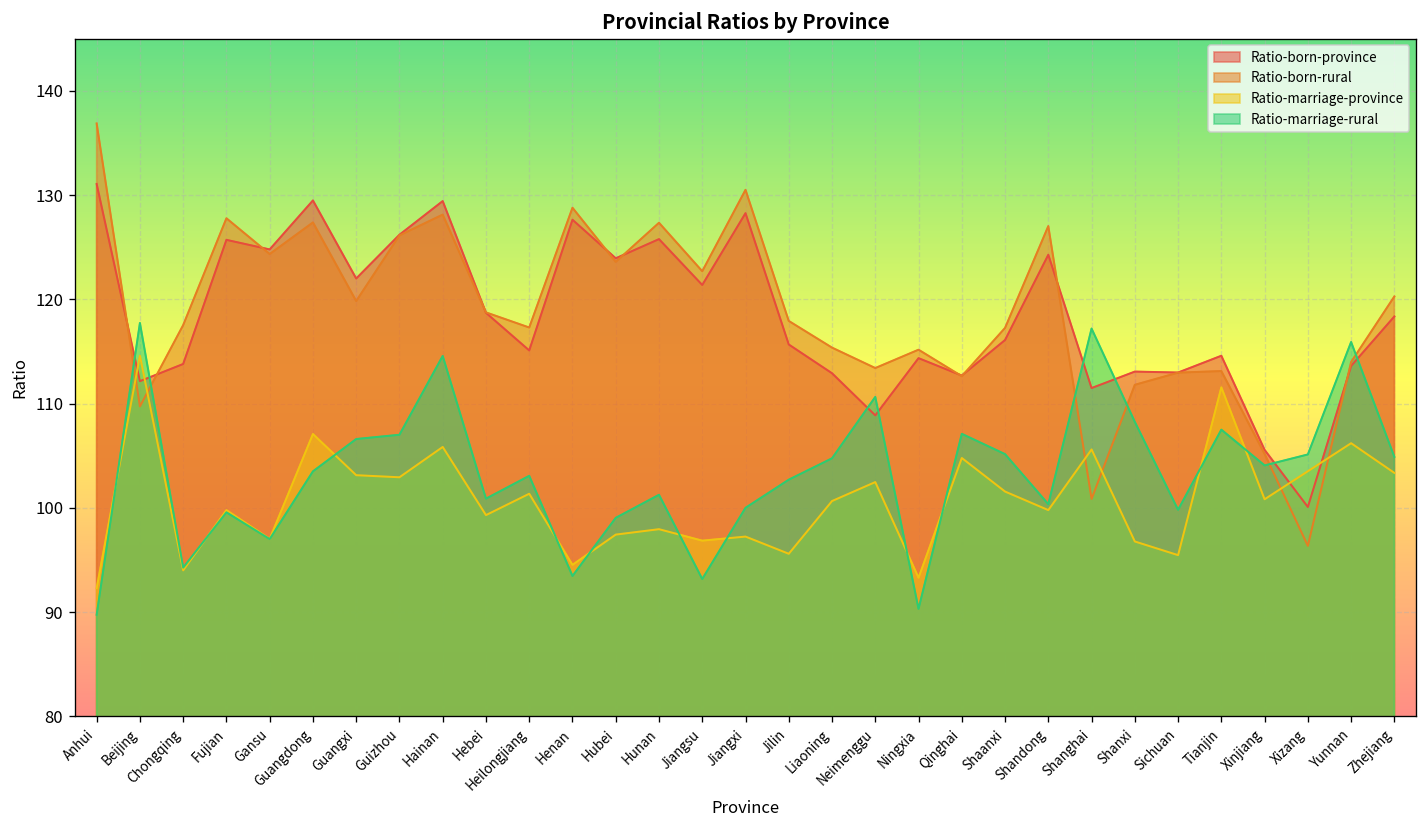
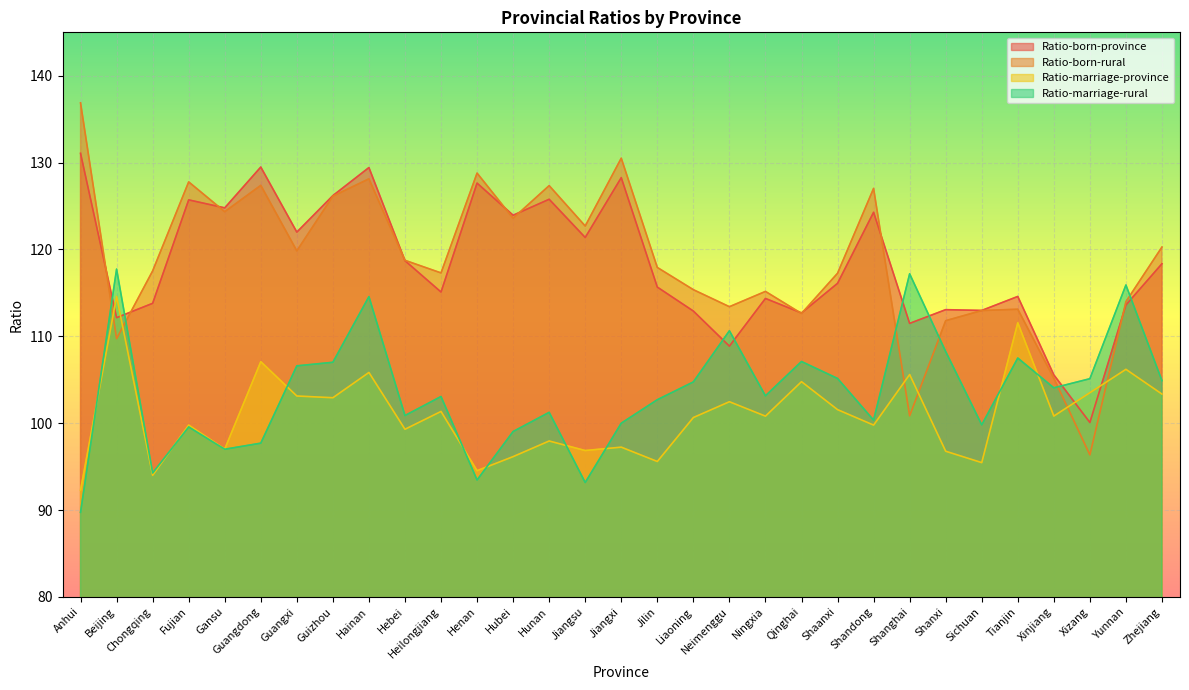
  {
    "Ratio-marriage-province": {
      "Anhui": 92,
      "Beijing": 115,
      "Guangdong": 107,
      "Guangxi": 103,
      "Guizhou": 103,
      "Hainan": 106,
      "Hebei": 99,
      "Heilongjiang": 101,
      "Henan": 95,
-     "Hubei": 97,
+     "Hubei": 96,
      "Hunan": 98,
      "Jiangsu": 97,
      "Jiangxi": 97,
      "Jilin": 96,
      "Liaoning": 101,
      "Neimenggu": 102,
-     "Ningxia": 93,
+     "Ningxia": 101,
      "Qinghai": 105,
      "Shaanxi": 102,
      "Shandong": 100,
      "Shanghai": 106,
      "Shanxi": 97,
      "Sichuan": 95,
      "Tianjin": 112,
      "Xinjiang": 101,
      "Xizang": 104,
      "Yunnan": 106,
      "Zhejiang": 103
    },
    "Ratio-marriage-rural": {
      "Anhui": 90,
      "Beijing": 118,
-     "Guangdong": 104,
+     "Guangdong": 98,
      "Guangxi": 107,
      "Guizhou": 107,
      "Hainan": 115,
      "Hebei": 101,
      "Heilongjiang": 103,
      "Henan": 93,
      "Hubei": 99,
      "Hunan": 101,
      "Jiangsu": 93,
      "Jiangxi": 100,
      "Jilin": 103,
      "Liaoning": 105,
      "Neimenggu": 111,
-     "Ningxia": 90,
+     "Ningxia": 103,
      "Qinghai": 107,
      "Shaanxi": 105,
      "Shandong": 100,
      "Shanghai": 117,
      "Shanxi": 108,
      "Sichuan": 100,
      "Tianjin": 108,
      "Xinjiang": 104,
      "Xizang": 105,
      "Yunnan": 116,
      "Zhejiang": 105
    }
  }
